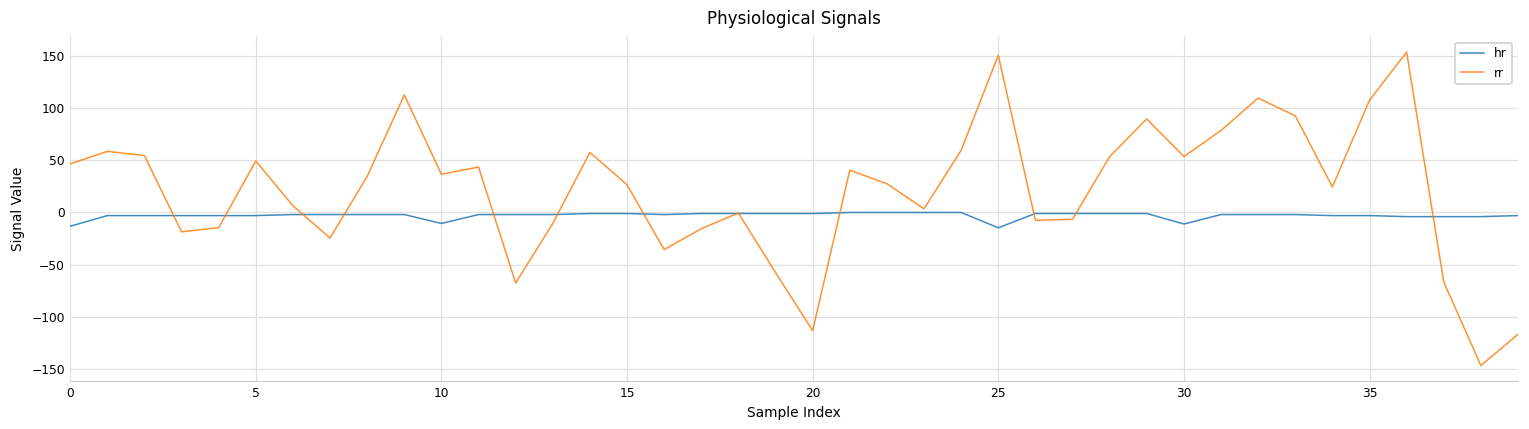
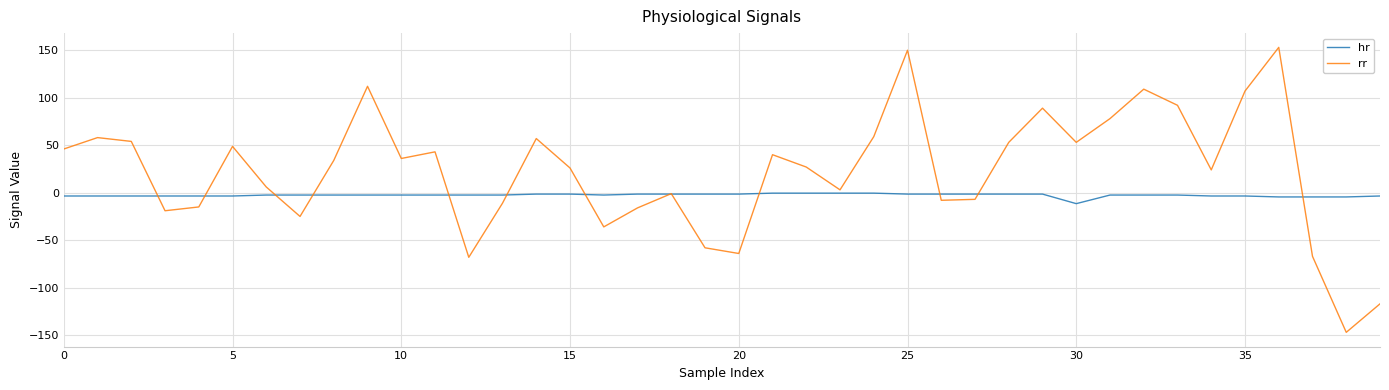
  {
    "hr": {
-     "0": -10,
+     "0": 0,
      "5": 0,
-     "10": -10,
+     "10": 0,
      "15": 0,
      "20": 0,
-     "25": -10,
+     "25": 0,
      "30": -10,
      "35": 0
    },
    "rr": {
      "0": 50,
      "5": 50,
      "10": 40,
      "15": 30,
-     "20": -110,
+     "20": -60,
      "25": 150,
      "30": 50,
      "35": 110
    }
  }
